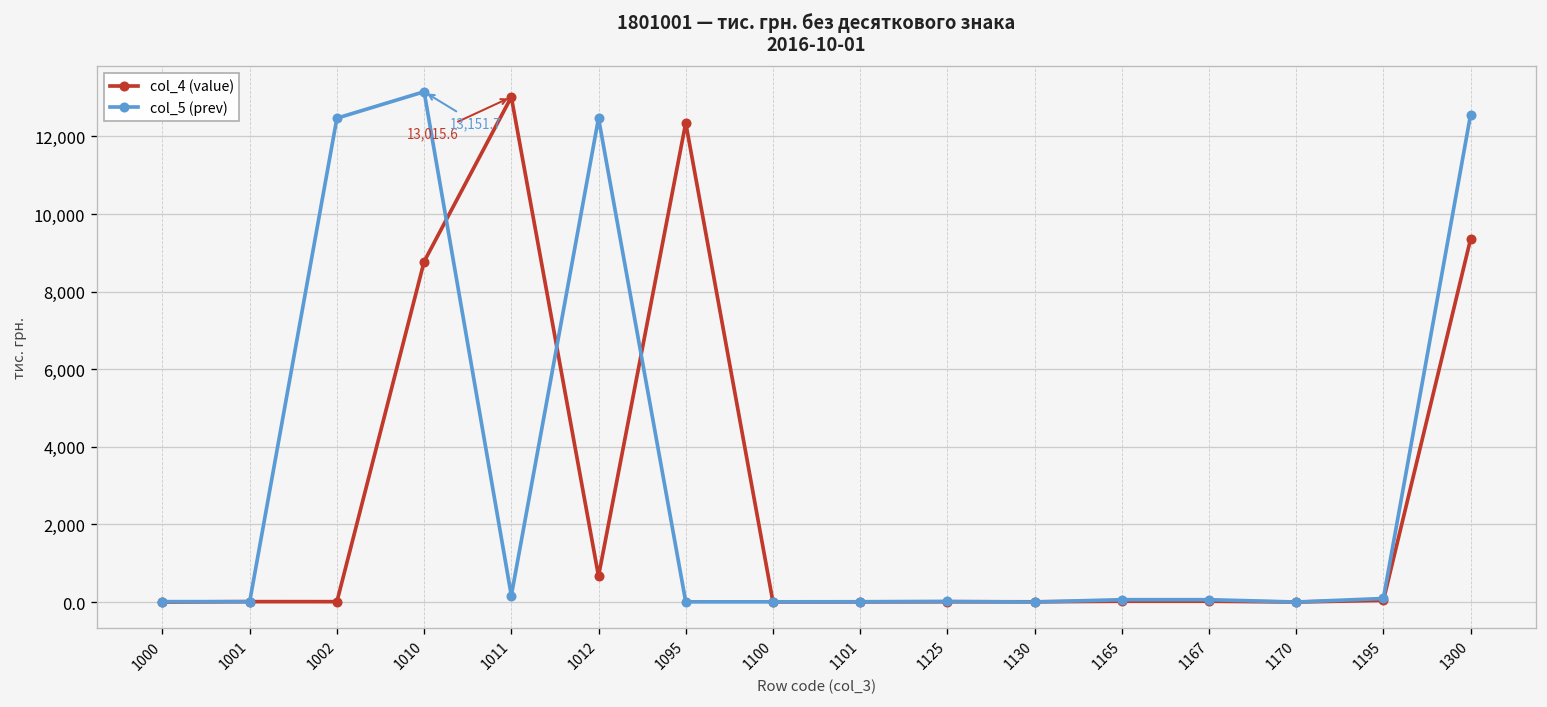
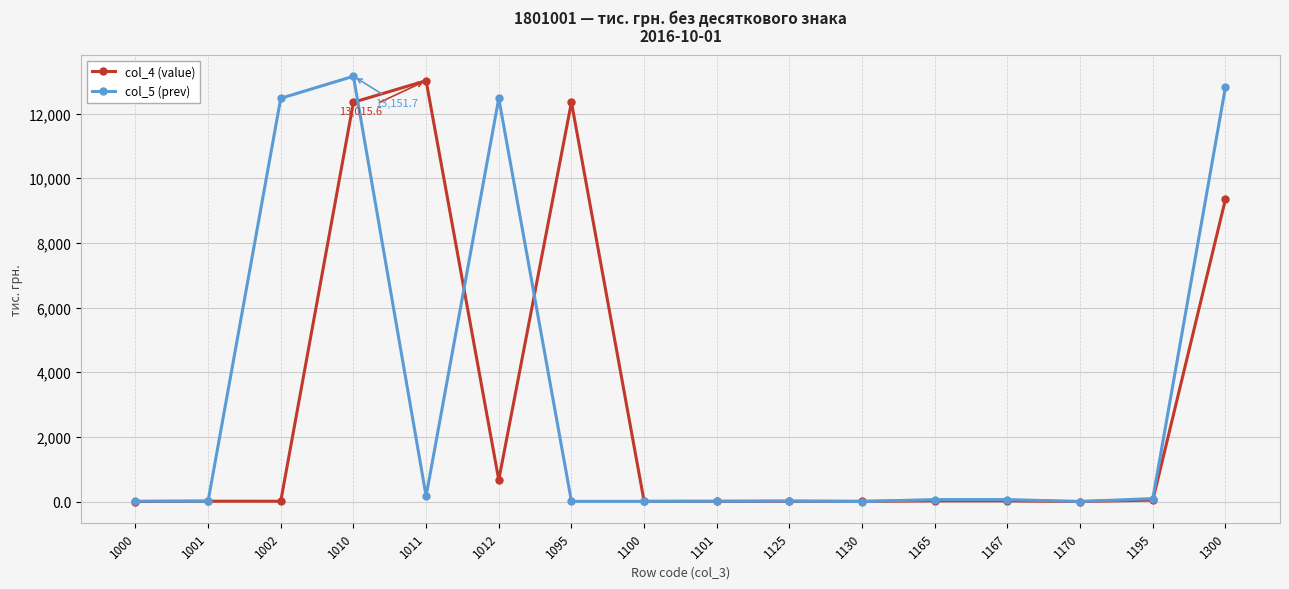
  {
    "col_4 (value)": {
      "1002": "0",
-     "1010": "8,800",
+     "1010": "12,300",
      "1012": "700",
      "1095": "12,300",
      "1300": "9,400"
    },
    "col_5 (prev)": {
      "1002": "12,500",
      "1011": "200",
      "1012": "12,500",
      "1095": "0",
-     "1300": "12,600"
+     "1300": "12,800"
    }
  }
